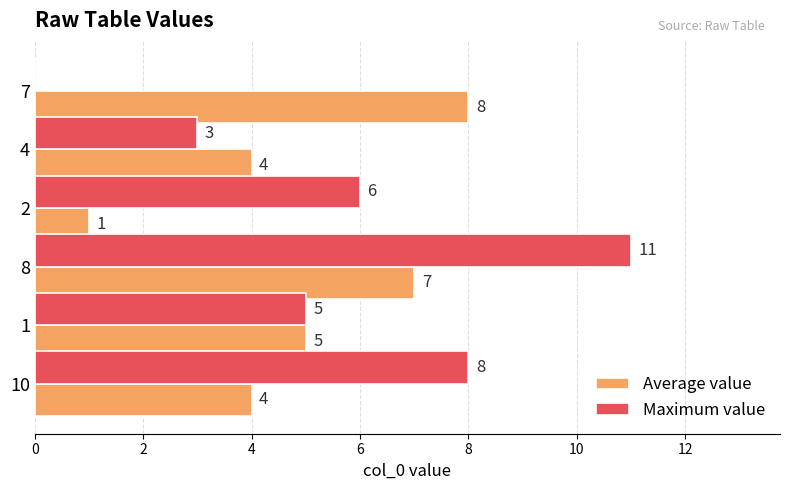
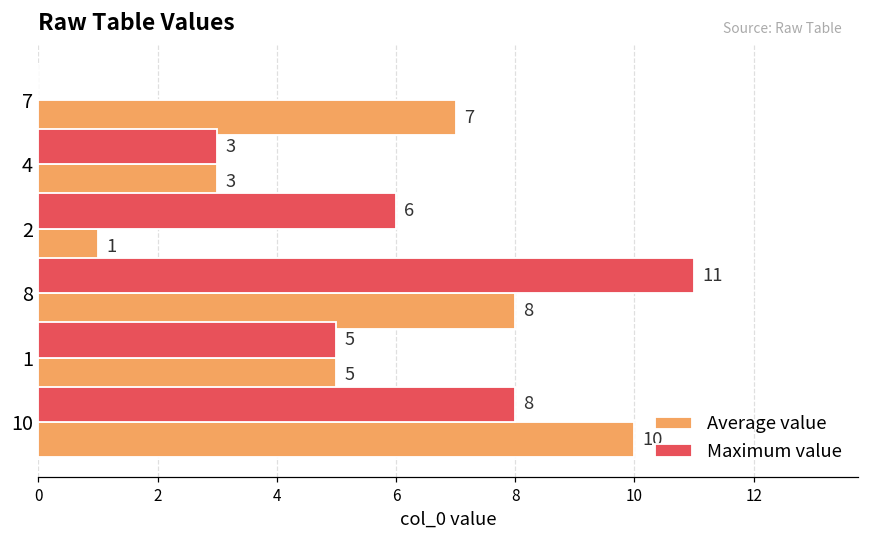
  {
    "Average value": {
-     "7": 8,
-     "4": 4,
+     "7": 7,
+     "4": 3,
      "2": 1,
-     "8": 7,
+     "8": 8,
      "1": 5,
-     "10": 4
+     "10": 10
    },
    "Maximum value": {
      "4": 3,
      "2": 6,
      "8": 11,
      "1": 5,
      "10": 8
    }
  }
